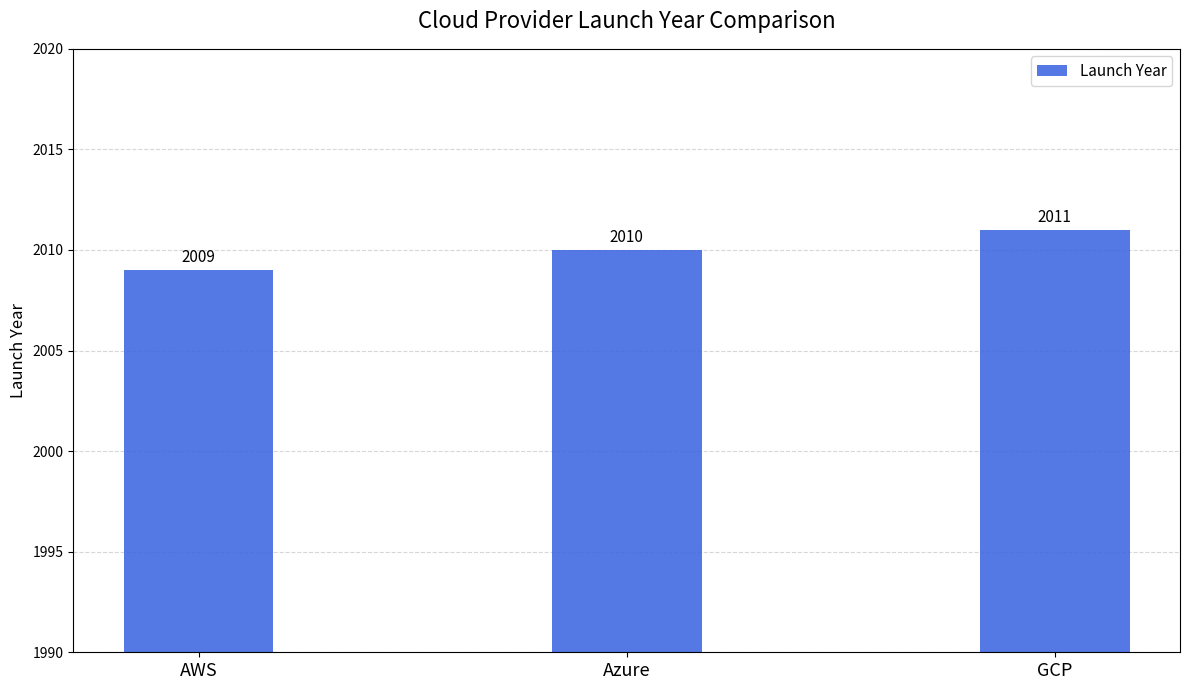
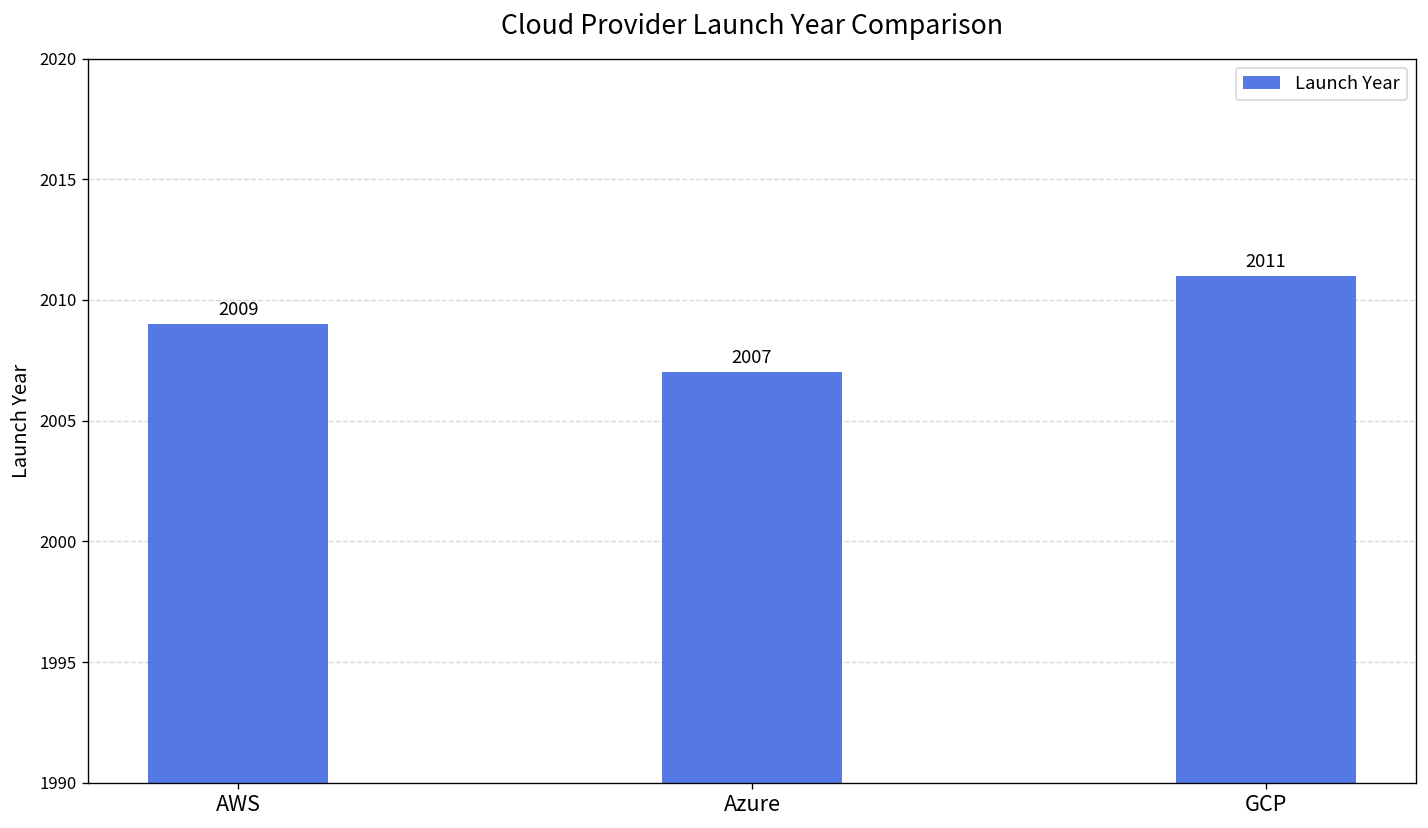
  {
    "AWS": 2009,
-   "Azure": 2010,
+   "Azure": 2007,
    "GCP": 2011
  }
